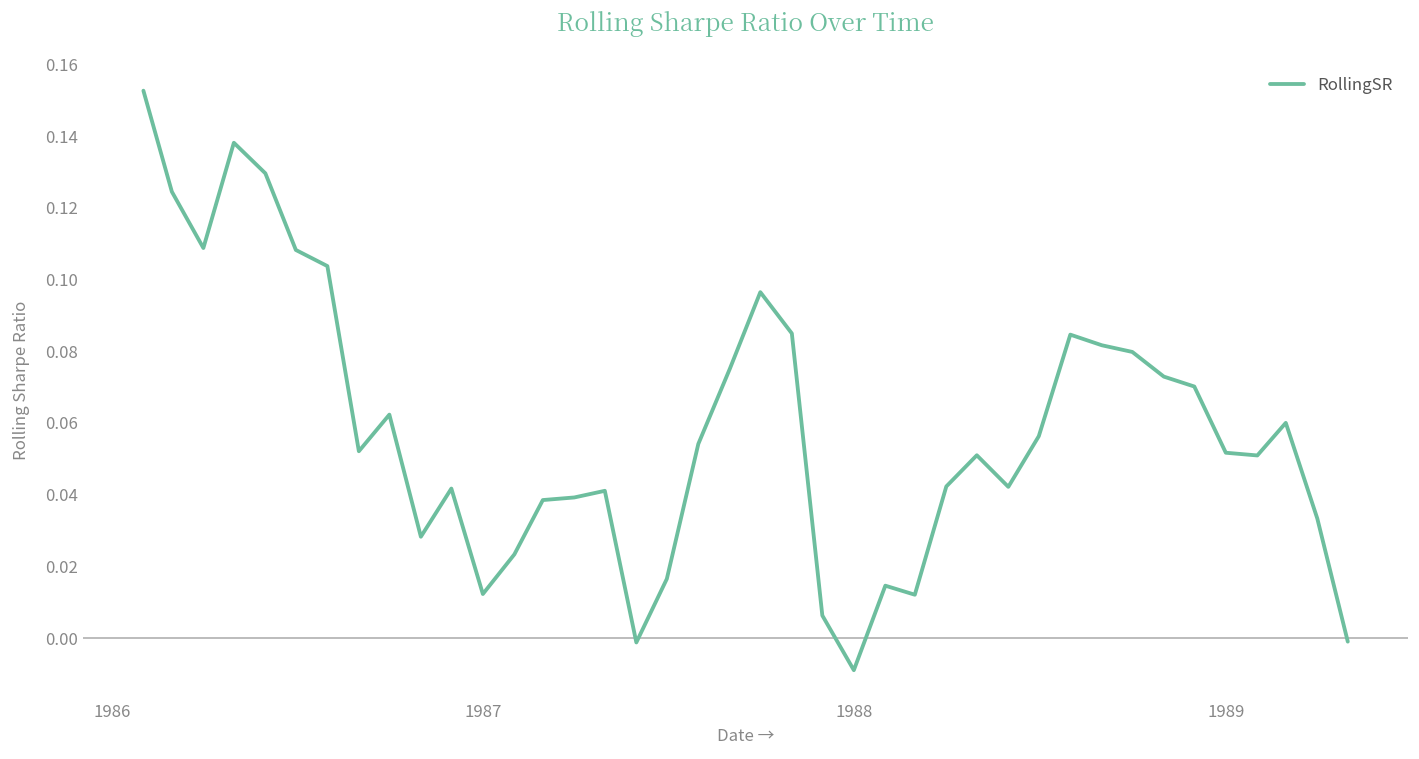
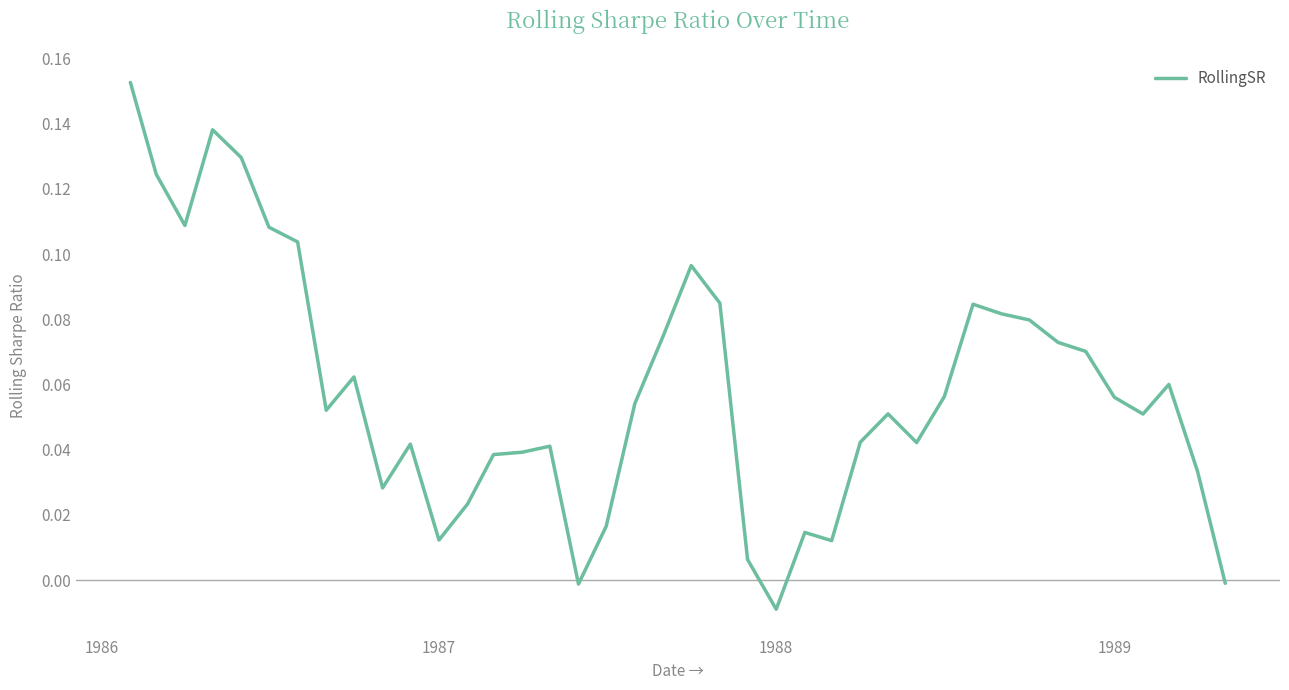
  {
    "1987": 0.012,
    "1988": -0.009,
-   "1989": 0.052
+   "1989": 0.056
  }
